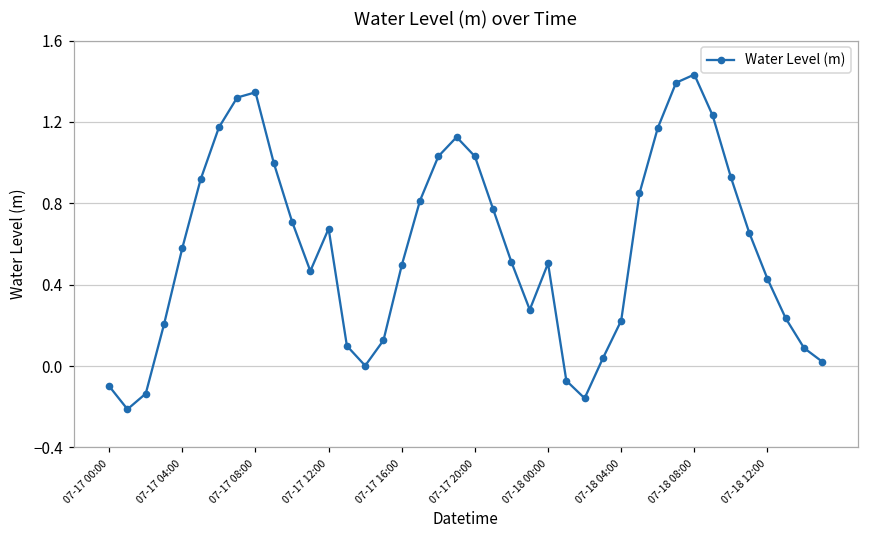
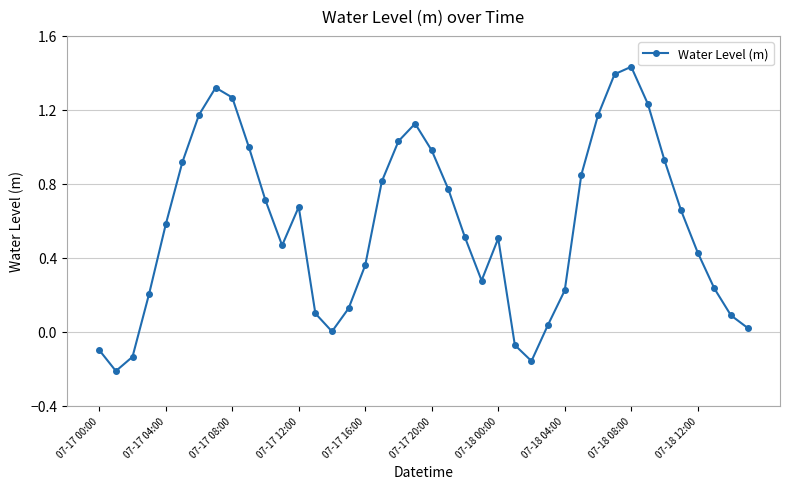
  {
    "07-17 00:00": -0.10,
    "07-17 04:00": 0.58,
-   "07-17 08:00": 1.35,
+   "07-17 08:00": 1.27,
    "07-17 12:00": 0.68,
-   "07-17 16:00": 0.50,
-   "07-17 20:00": 1.03,
+   "07-17 16:00": 0.36,
+   "07-17 20:00": 0.98,
    "07-18 00:00": 0.51,
    "07-18 04:00": 0.22,
    "07-18 08:00": 1.43,
    "07-18 12:00": 0.43
  }
